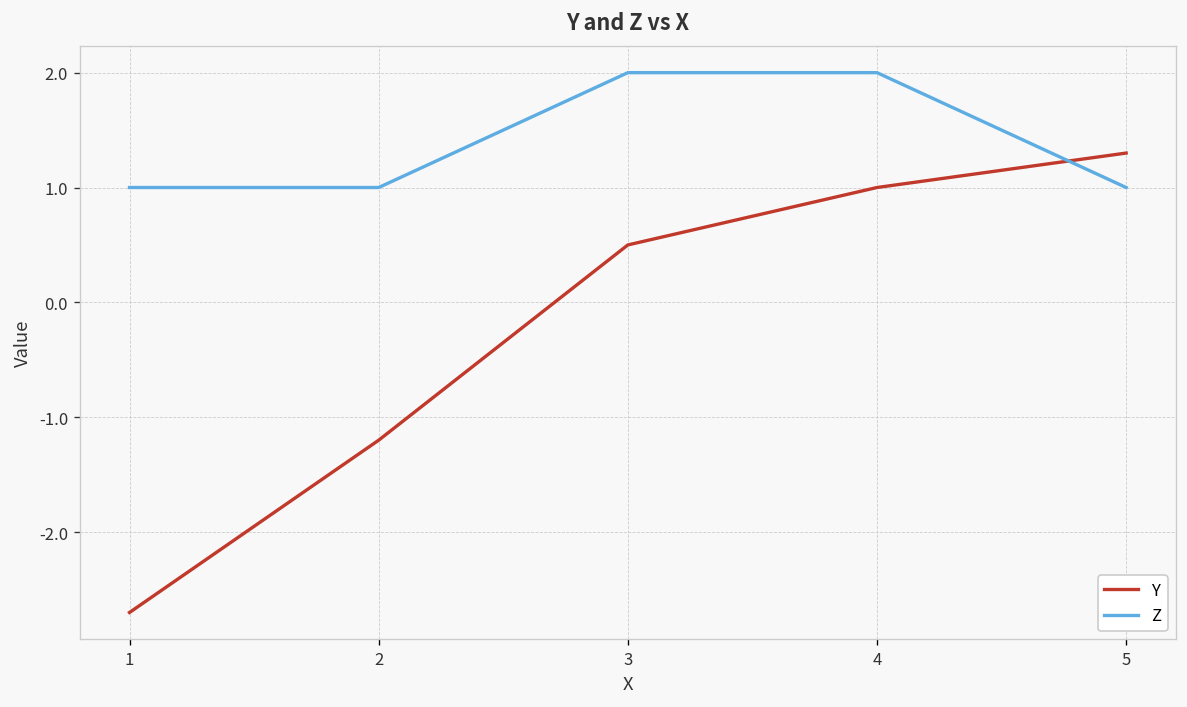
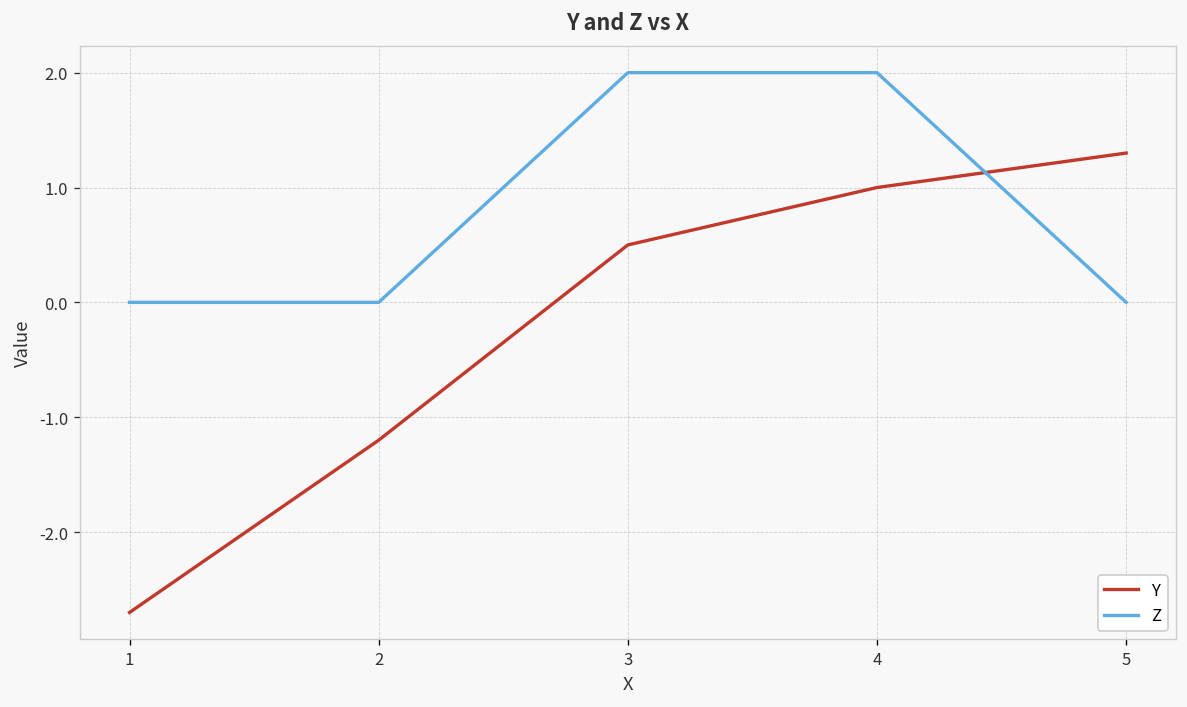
  {
    "Y": {
      "1": -2.7,
      "2": -1.2,
      "3": 0.5,
      "4": 1,
      "5": 1.3
    },
    "Z": {
-     "1": 1,
-     "2": 1,
+     "1": 0,
+     "2": 0,
      "3": 2,
      "4": 2,
-     "5": 1
+     "5": 0
    }
  }
